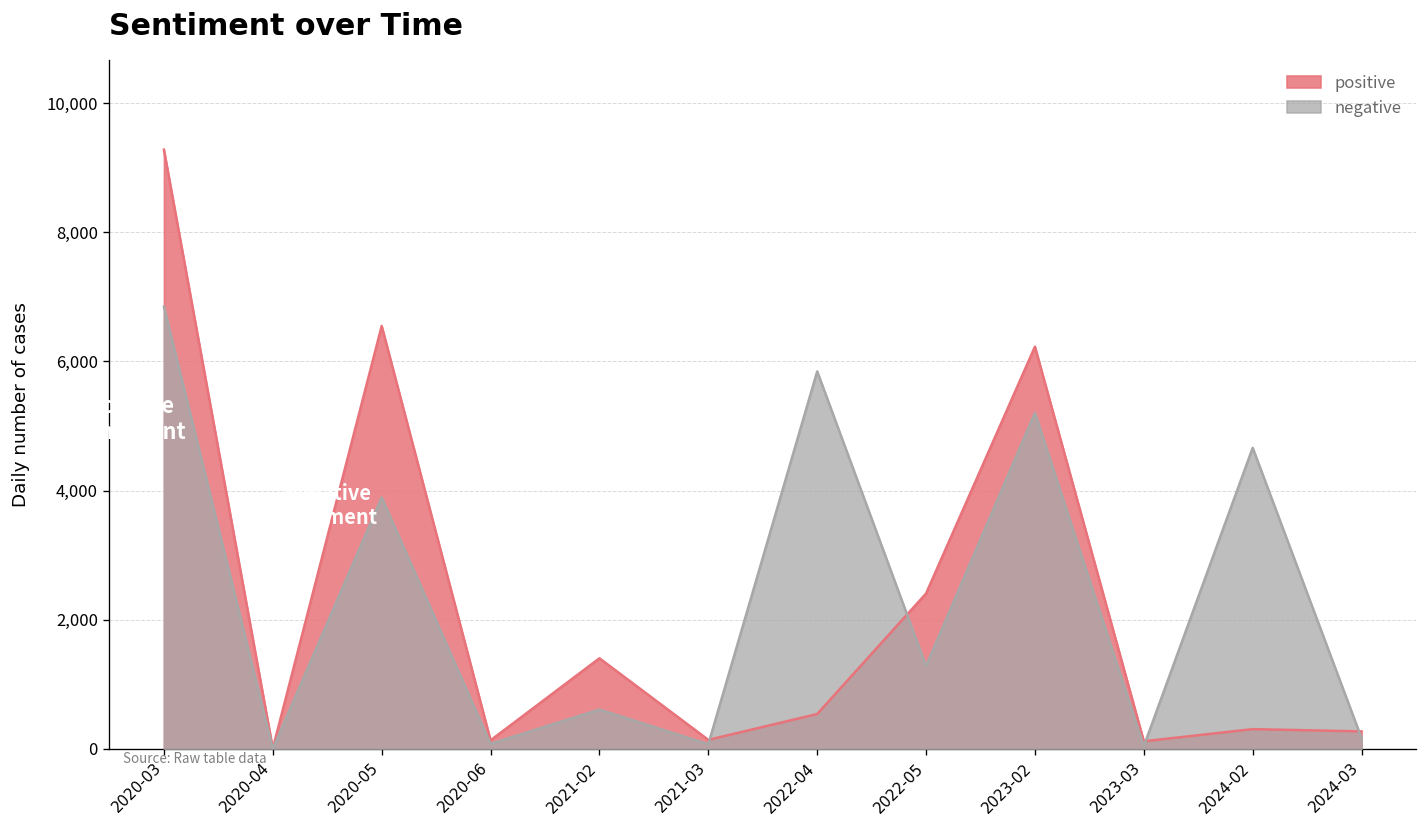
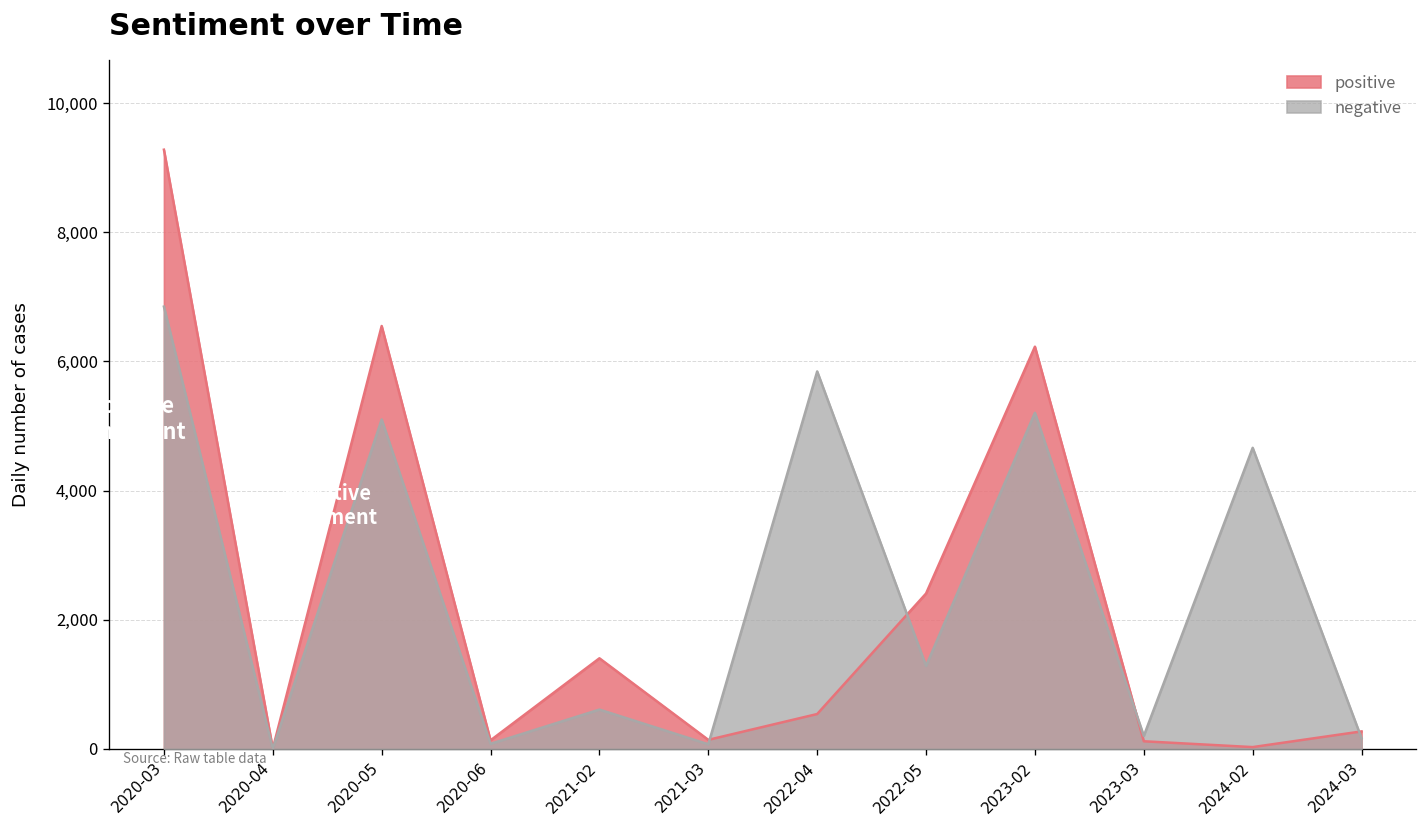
  {
    "positive": {
      "2020-03": "9,300",
      "2020-05": "6,500",
      "2020-06": "100",
      "2021-02": "1,400",
      "2021-03": "100",
      "2022-04": "500",
      "2022-05": "2,400",
      "2023-02": "6,200",
      "2023-03": "100",
-     "2024-02": "300",
+     "2024-02": "0",
      "2024-03": "300"
    },
    "negative": {
      "2020-03": "6,800",
-     "2020-05": "3,900",
+     "2020-05": "5,100",
      "2020-06": "100",
      "2021-02": "600",
      "2021-03": "100",
      "2022-04": "5,800",
      "2022-05": "1,300",
      "2023-02": "5,200",
-     "2023-03": "0",
+     "2023-03": "200",
      "2024-02": "4,700",
      "2024-03": "200"
    }
  }
